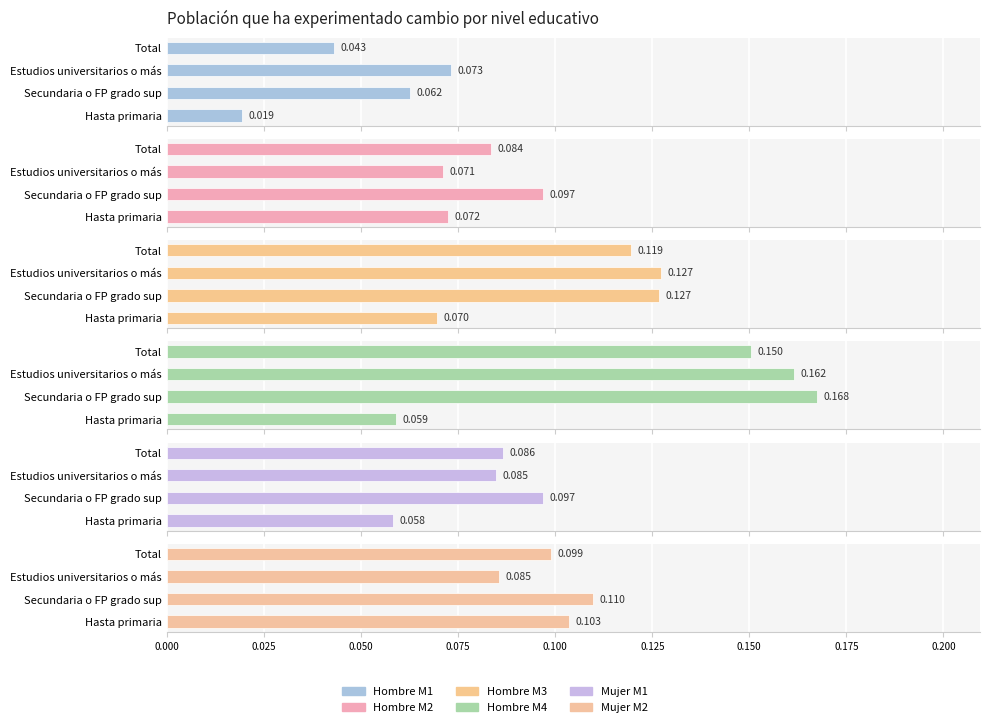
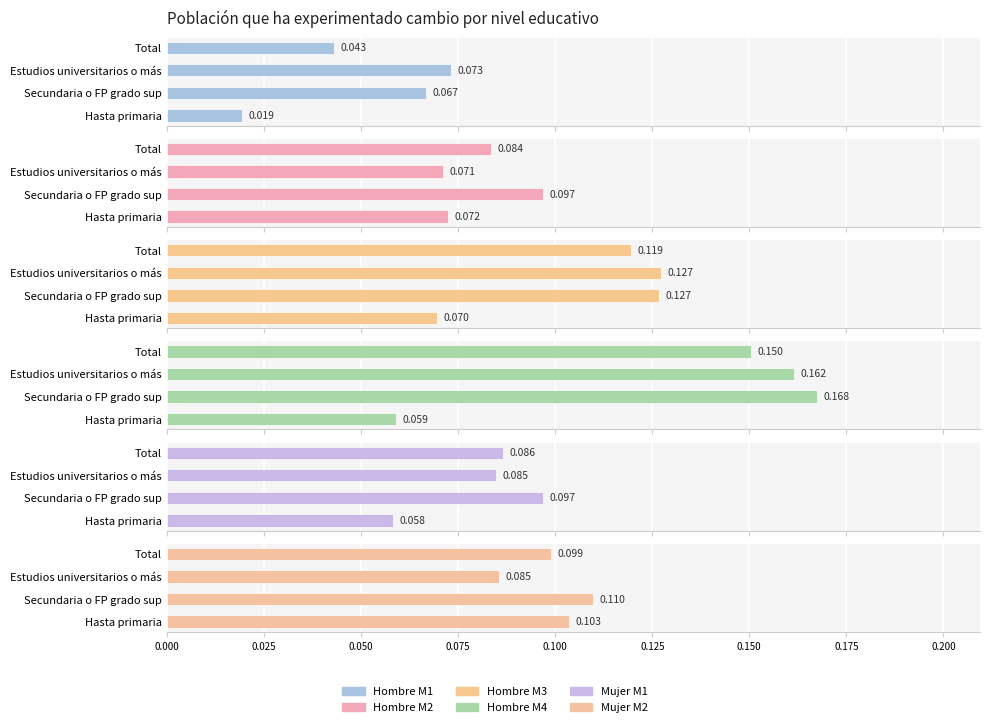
  {
    "Población que ha experimentado cambio por nivel educativo": {
      "Total": 0.043,
      "Estudios universitarios o más": 0.073,
-     "Secundaria o FP grado sup": 0.062,
+     "Secundaria o FP grado sup": 0.067,
      "Hasta primaria": 0.019
    }
  }
